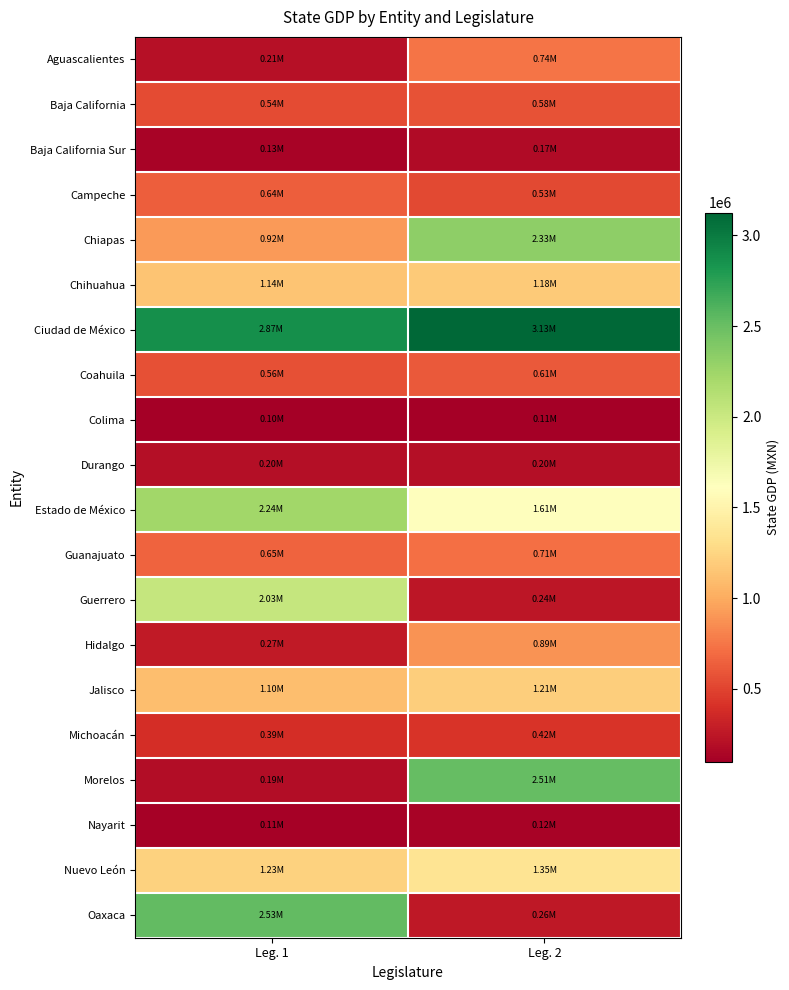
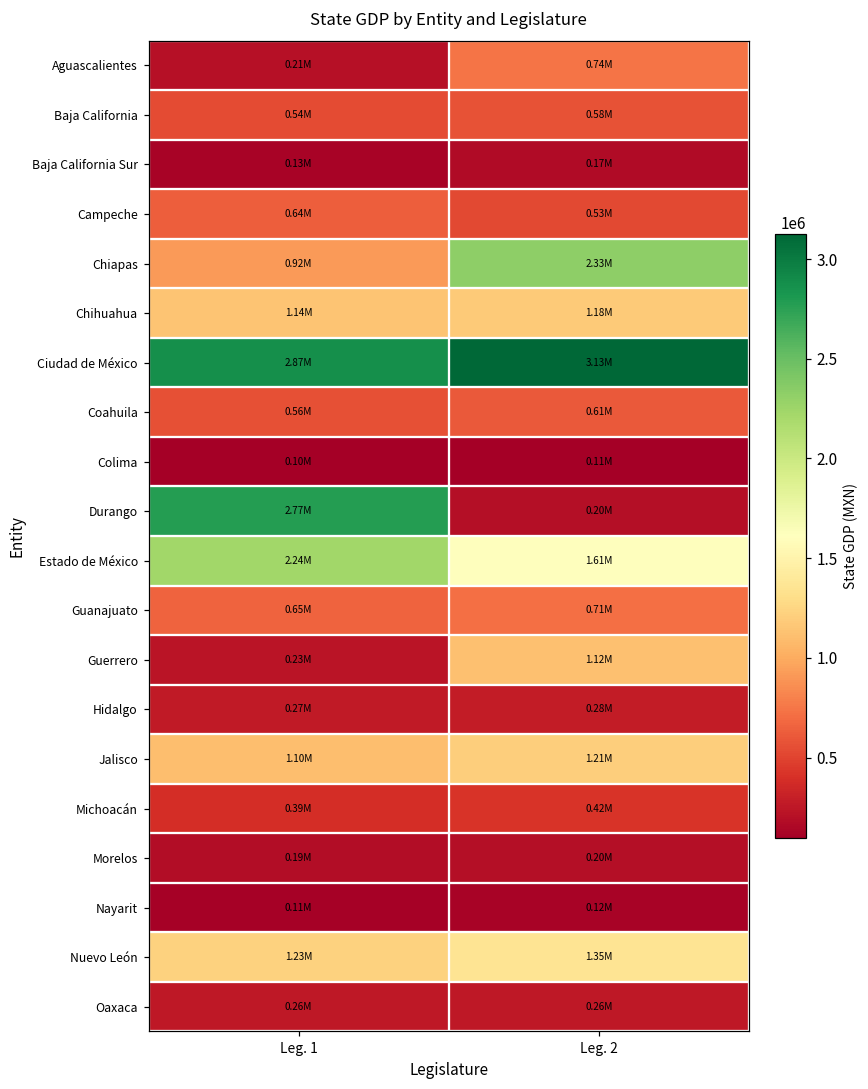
  {
    "Aguascalientes": {
      "Leg. 1": "0.21M",
      "Leg. 2": "0.74M"
    },
    "Baja California": {
      "Leg. 1": "0.54M",
      "Leg. 2": "0.58M"
    },
    "Baja California Sur": {
      "Leg. 1": "0.13M",
      "Leg. 2": "0.17M"
    },
    "Campeche": {
      "Leg. 1": "0.64M",
      "Leg. 2": "0.53M"
    },
    "Chiapas": {
      "Leg. 1": "0.92M",
      "Leg. 2": "2.33M"
    },
    "Chihuahua": {
      "Leg. 1": "1.14M",
      "Leg. 2": "1.18M"
    },
    "Ciudad de México": {
      "Leg. 1": "2.87M",
      "Leg. 2": "3.13M"
    },
    "Coahuila": {
      "Leg. 1": "0.56M",
      "Leg. 2": "0.61M"
    },
    "Colima": {
      "Leg. 1": "0.10M",
      "Leg. 2": "0.11M"
    },
    "Durango": {
-     "Leg. 1": "0.20M",
+     "Leg. 1": "2.77M",
      "Leg. 2": "0.20M"
    },
    "Estado de México": {
      "Leg. 1": "2.24M",
      "Leg. 2": "1.61M"
    },
    "Guanajuato": {
      "Leg. 1": "0.65M",
      "Leg. 2": "0.71M"
    },
    "Guerrero": {
-     "Leg. 1": "2.03M",
-     "Leg. 2": "0.24M"
+     "Leg. 1": "0.23M",
+     "Leg. 2": "1.12M"
    },
    "Hidalgo": {
      "Leg. 1": "0.27M",
-     "Leg. 2": "0.89M"
+     "Leg. 2": "0.28M"
    },
    "Jalisco": {
      "Leg. 1": "1.10M",
      "Leg. 2": "1.21M"
    },
    "Michoacán": {
      "Leg. 1": "0.39M",
      "Leg. 2": "0.42M"
    },
    "Morelos": {
      "Leg. 1": "0.19M",
-     "Leg. 2": "2.51M"
+     "Leg. 2": "0.20M"
    },
    "Nayarit": {
      "Leg. 1": "0.11M",
      "Leg. 2": "0.12M"
    },
    "Nuevo León": {
      "Leg. 1": "1.23M",
      "Leg. 2": "1.35M"
    },
    "Oaxaca": {
-     "Leg. 1": "2.53M",
+     "Leg. 1": "0.26M",
      "Leg. 2": "0.26M"
    }
  }
